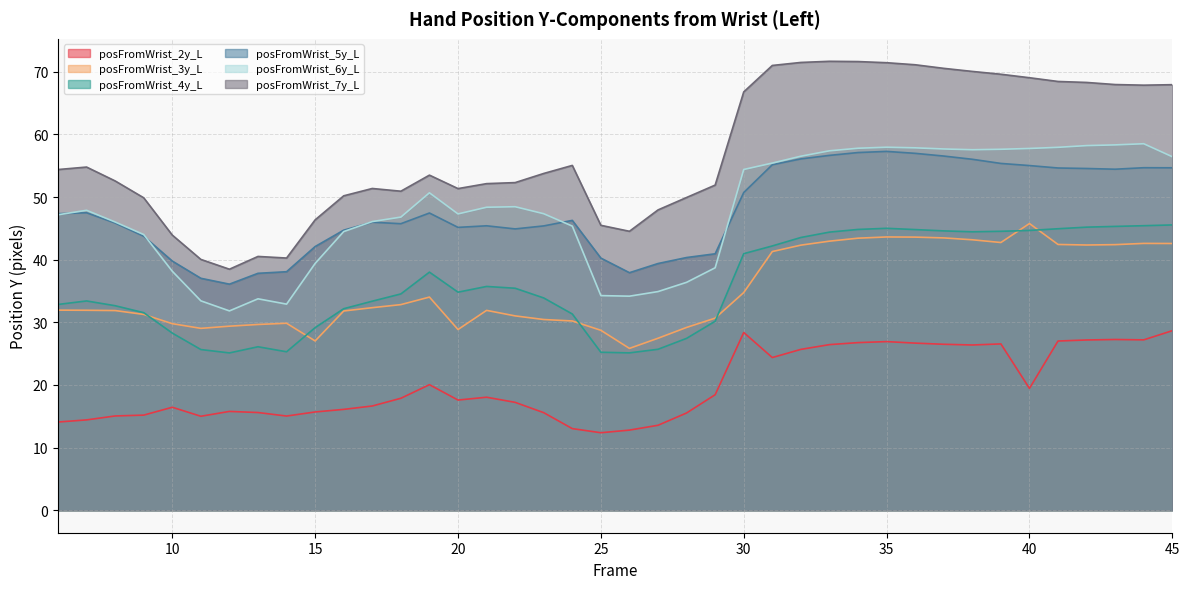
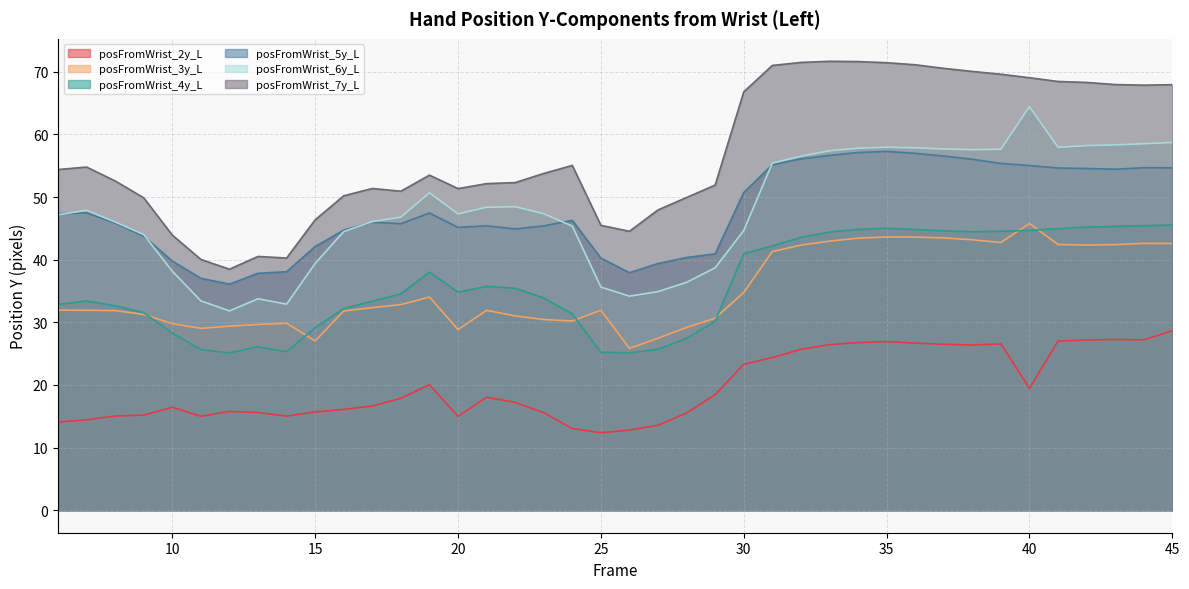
  {
    "posFromWrist_2y_L": {
      "10": 16,
      "15": 16,
-     "20": 18,
+     "20": 15,
      "25": 12,
-     "30": 28,
+     "30": 23,
      "35": 27,
      "40": 19,
      "45": 29
    },
    "posFromWrist_3y_L": {
      "10": 30,
      "15": 27,
      "20": 29,
-     "25": 29,
+     "25": 32,
      "30": 35,
      "35": 44,
      "40": 46,
      "45": 43
    },
    "posFromWrist_6y_L": {
      "10": 38,
      "15": 39,
      "20": 47,
-     "25": 34,
-     "30": 54,
+     "25": 36,
+     "30": 45,
      "35": 58,
-     "40": 58,
-     "45": 56
+     "40": 64,
+     "45": 59
    }
  }
